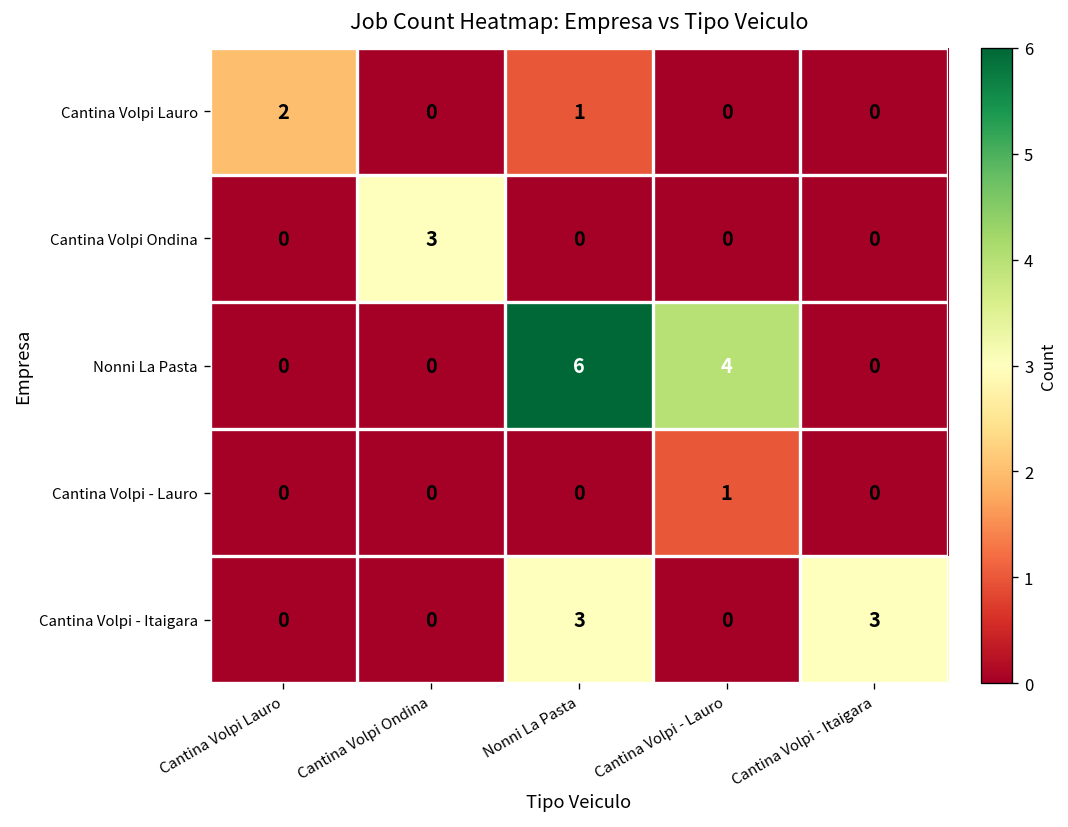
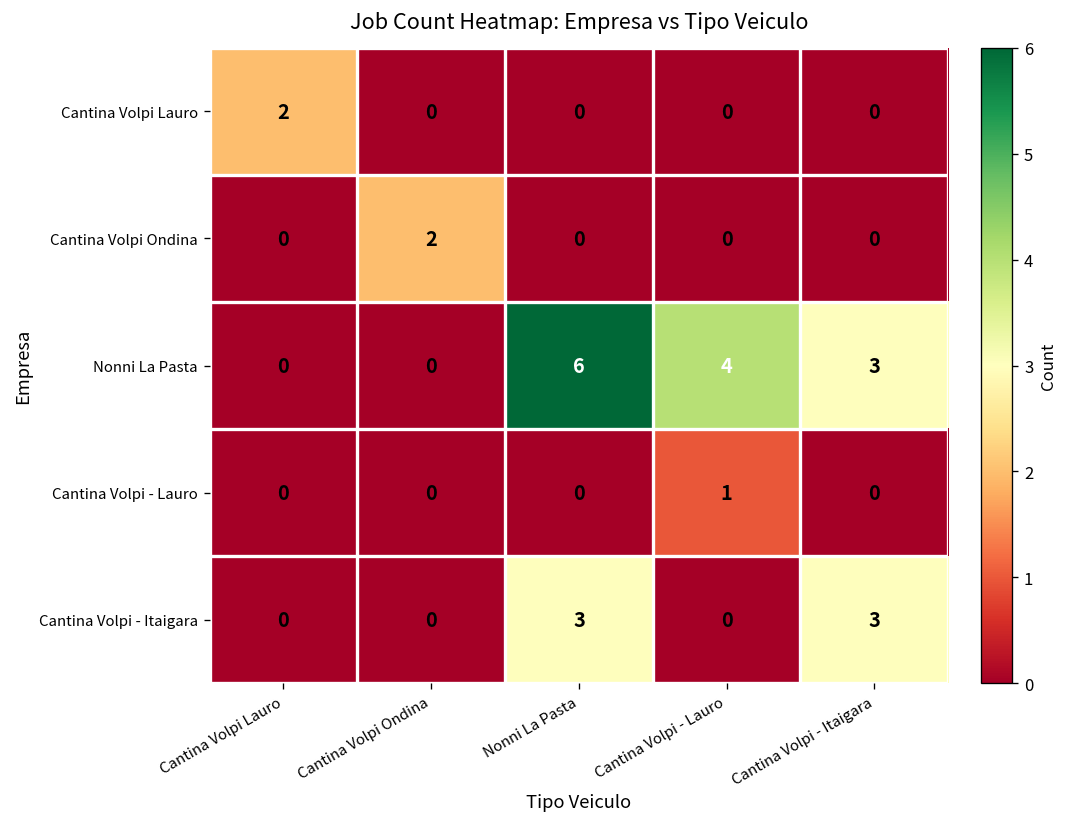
  {
    "Cantina Volpi Lauro": {
      "Cantina Volpi Lauro": 2,
      "Cantina Volpi Ondina": 0,
-     "Nonni La Pasta": 1,
+     "Nonni La Pasta": 0,
      "Cantina Volpi - Lauro": 0,
      "Cantina Volpi - Itaigara": 0
    },
    "Cantina Volpi Ondina": {
      "Cantina Volpi Lauro": 0,
-     "Cantina Volpi Ondina": 3,
+     "Cantina Volpi Ondina": 2,
      "Nonni La Pasta": 0,
      "Cantina Volpi - Lauro": 0,
      "Cantina Volpi - Itaigara": 0
    },
    "Nonni La Pasta": {
      "Cantina Volpi Lauro": 0,
      "Cantina Volpi Ondina": 0,
      "Nonni La Pasta": 6,
      "Cantina Volpi - Lauro": 4,
-     "Cantina Volpi - Itaigara": 0
+     "Cantina Volpi - Itaigara": 3
    },
    "Cantina Volpi - Lauro": {
      "Cantina Volpi Lauro": 0,
      "Cantina Volpi Ondina": 0,
      "Nonni La Pasta": 0,
      "Cantina Volpi - Lauro": 1,
      "Cantina Volpi - Itaigara": 0
    },
    "Cantina Volpi - Itaigara": {
      "Cantina Volpi Lauro": 0,
      "Cantina Volpi Ondina": 0,
      "Nonni La Pasta": 3,
      "Cantina Volpi - Lauro": 0,
      "Cantina Volpi - Itaigara": 3
    }
  }
